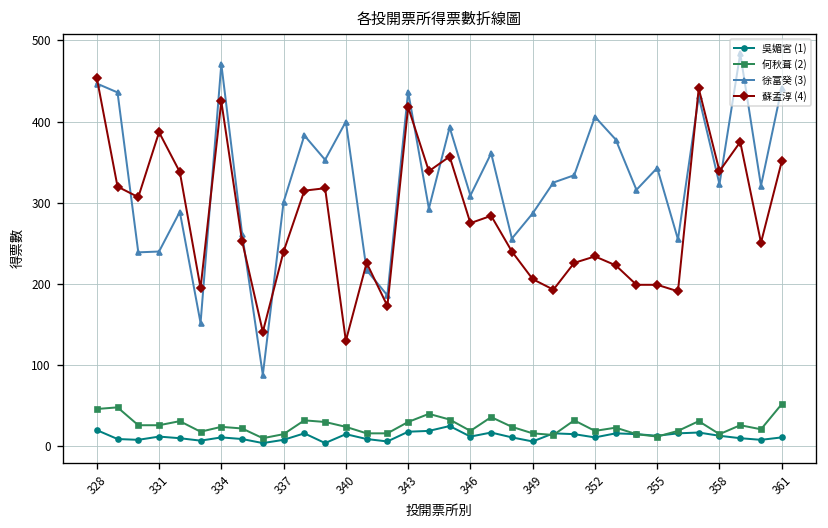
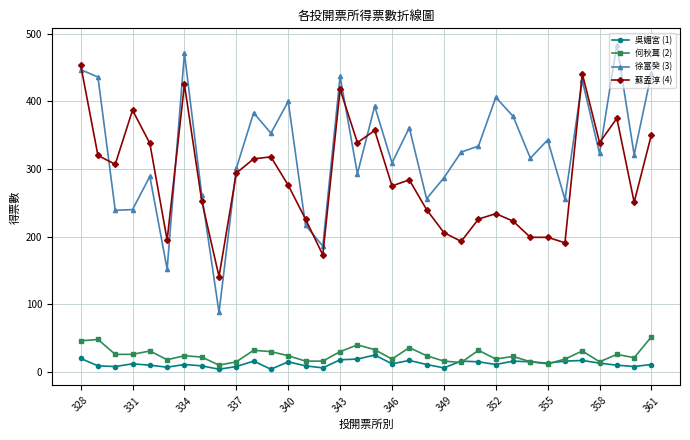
  {
    "吳媚宮 (1)": {
      "328": 20,
      "331": 10,
      "334": 10,
      "337": 10,
      "340": 20,
      "343": 20,
      "346": 10,
      "349": 10,
      "352": 10,
      "361": 10
    },
    "何秋葺 (2)": {
      "328": 50,
      "331": 30,
      "334": 20,
      "337": 20,
      "340": 20,
      "343": 30,
      "346": 20,
      "349": 20,
      "352": 20,
      "361": 50
    },
    "徐富癸 (3)": {
      "328": 450,
      "331": 240,
      "334": 470,
      "337": 300,
      "340": 400,
      "343": 440,
      "346": 310,
      "349": 290,
      "352": 410,
      "355": 340,
      "358": 320
    },
    "蘇孟淳 (4)": {
      "328": 450,
      "331": 390,
      "334": 430,
-     "337": 240,
-     "340": 130,
+     "337": 290,
+     "340": 280,
      "343": 420,
      "346": 280,
      "349": 210,
      "352": 230,
      "355": 200,
      "358": 340,
      "361": 350
    }
  }
